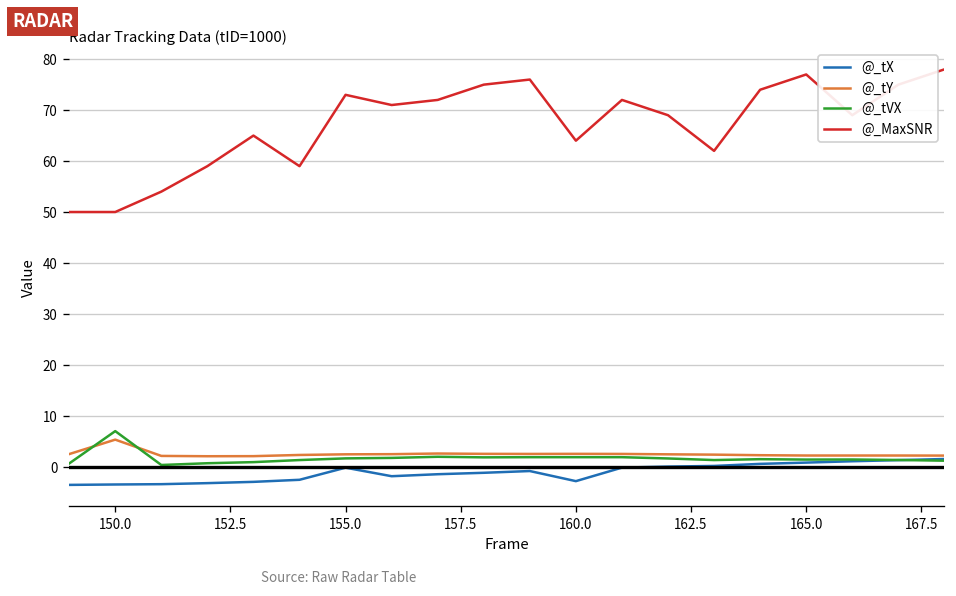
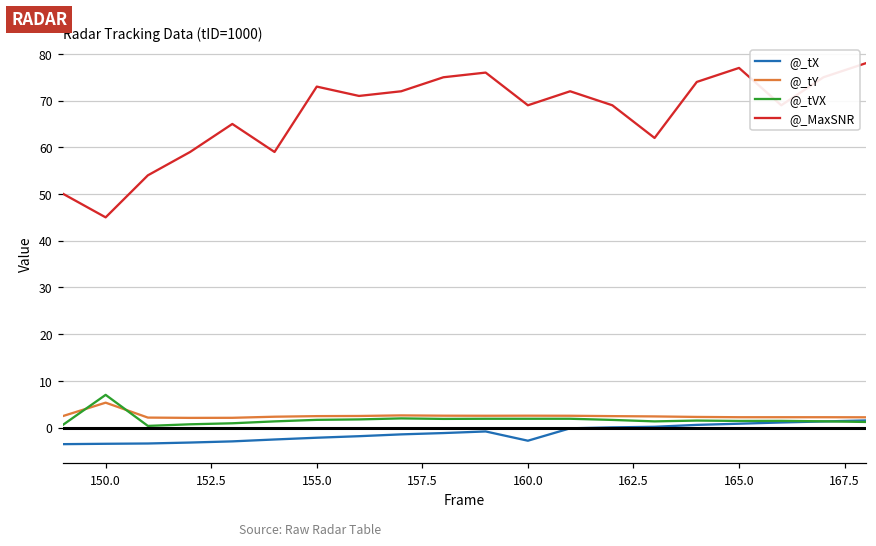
  {
    "@_tX": {
      "150.0": -3,
-     "155.0": 0,
+     "155.0": -2,
      "160.0": -3
    },
    "@_tY": {
      "150.0": 5,
      "155.0": 2,
      "160.0": 3,
      "165.0": 2
    },
    "@_tVX": {
      "150.0": 7,
      "155.0": 2,
      "160.0": 2
    },
    "@_MaxSNR": {
-     "150.0": 50,
+     "150.0": 45,
      "155.0": 73,
-     "160.0": 64,
+     "160.0": 69,
      "165.0": 77
    }
  }
